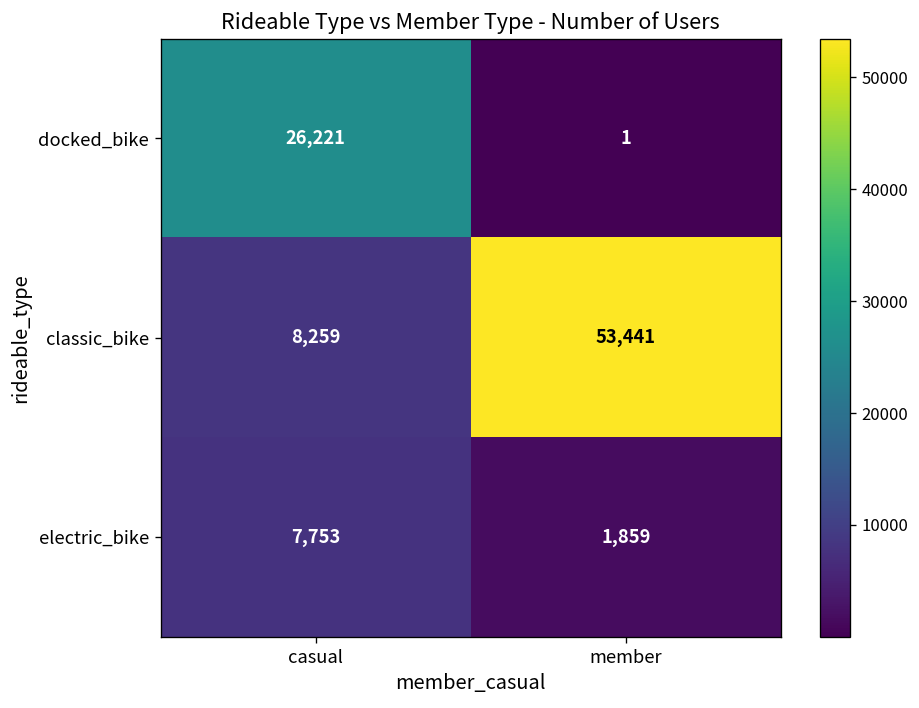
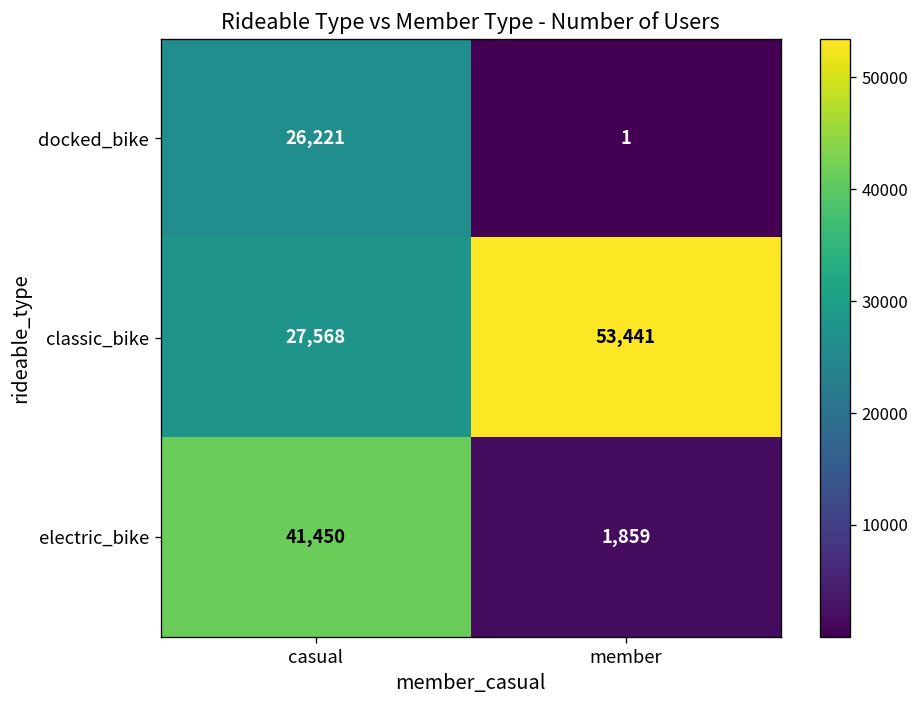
  {
    "docked_bike": {
      "casual": "26,221",
      "member": "1"
    },
    "classic_bike": {
-     "casual": "8,259",
+     "casual": "27,568",
      "member": "53,441"
    },
    "electric_bike": {
-     "casual": "7,753",
+     "casual": "41,450",
      "member": "1,859"
    }
  }
